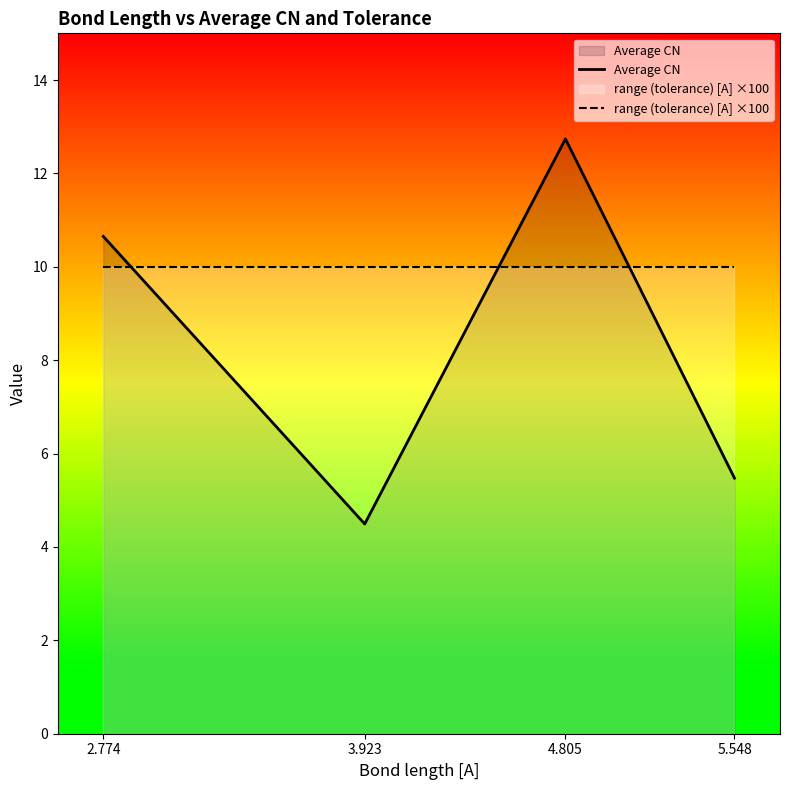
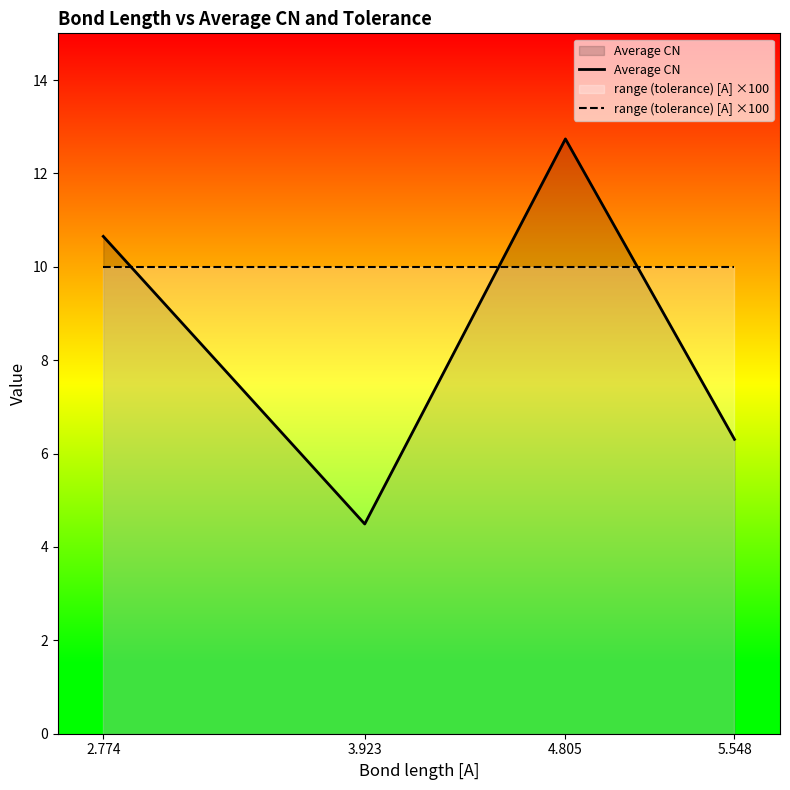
  {
    "Average CN": {
      "2.774": 10.7,
      "3.923": 4.5,
      "4.805": 12.7,
-     "5.548": 5.5
+     "5.548": 6.3
    }
  }
